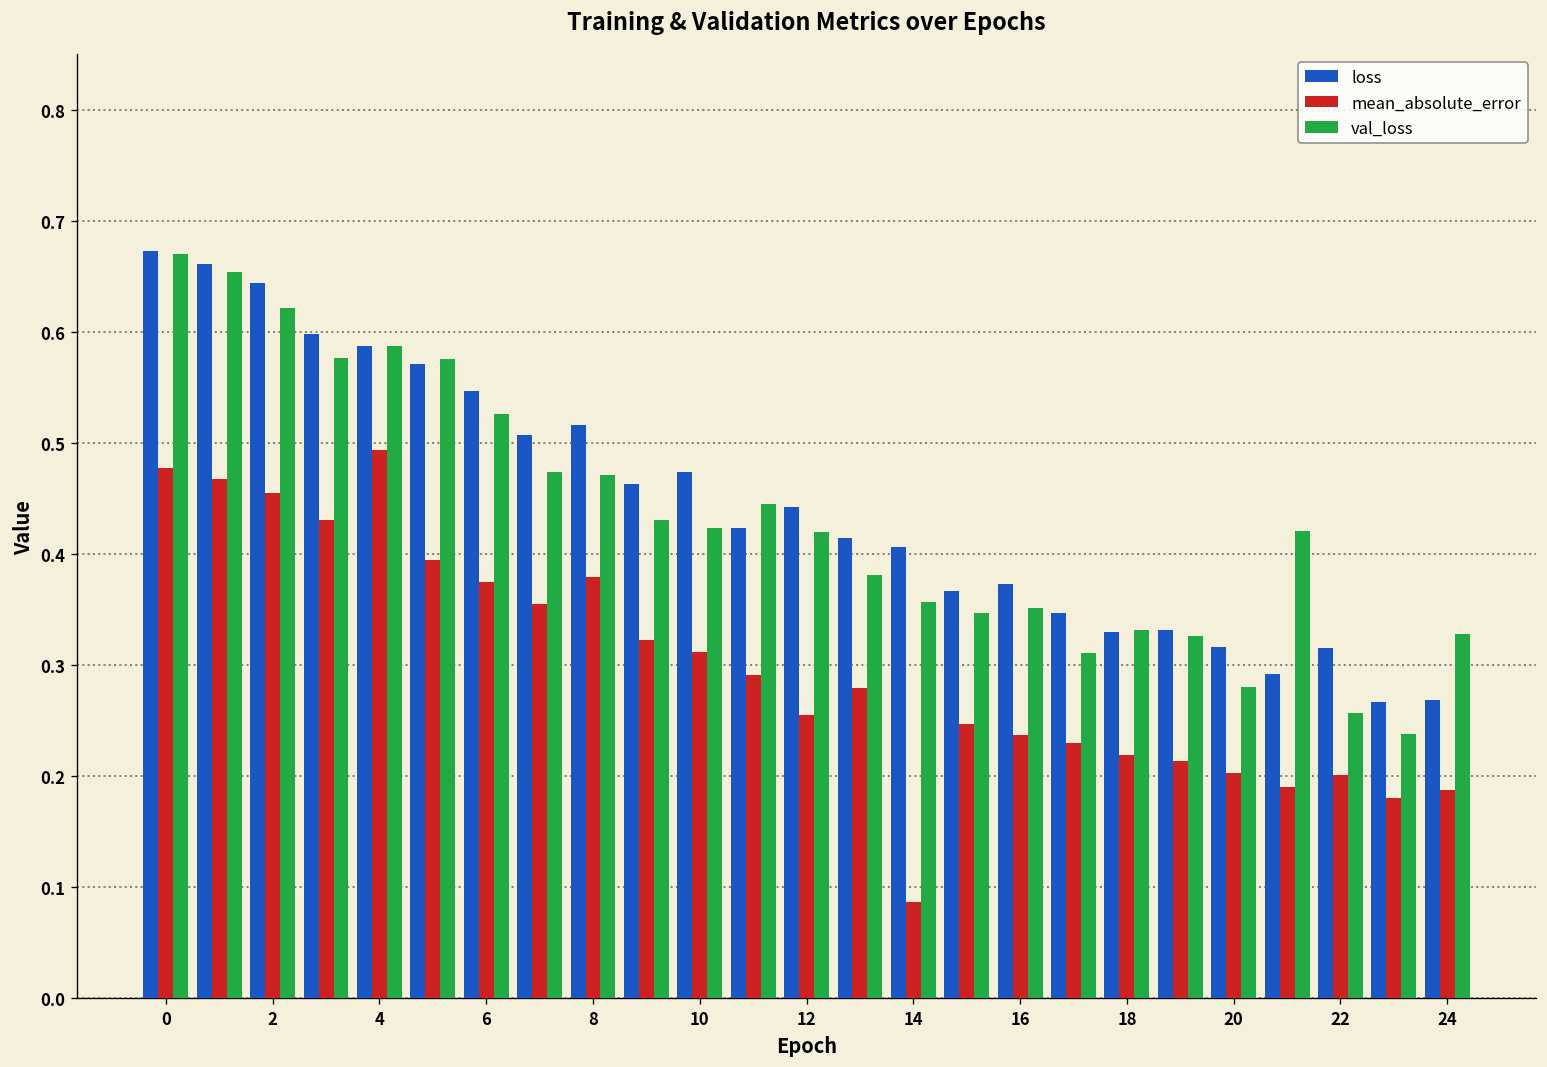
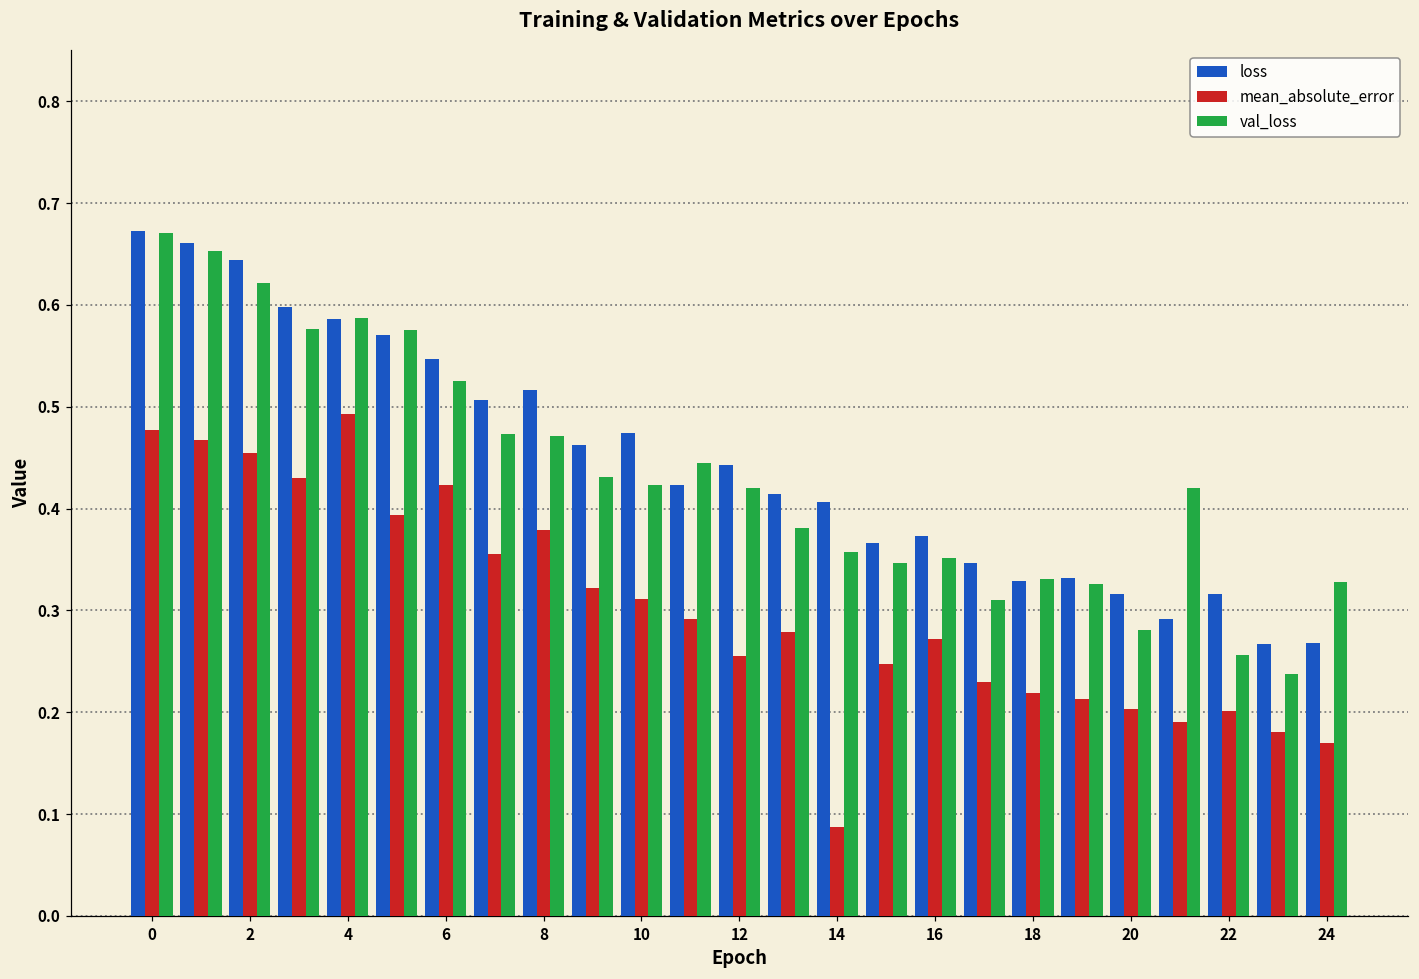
  {
    "mean_absolute_error": {
      "0": 0.48,
      "2": 0.45,
      "4": 0.49,
-     "6": 0.37,
+     "6": 0.42,
      "8": 0.38,
      "10": 0.31,
      "12": 0.26,
      "14": 0.09,
-     "16": 0.24,
+     "16": 0.27,
      "18": 0.22,
      "20": 0.20,
      "22": 0.20,
-     "24": 0.19
+     "24": 0.17
    }
  }
